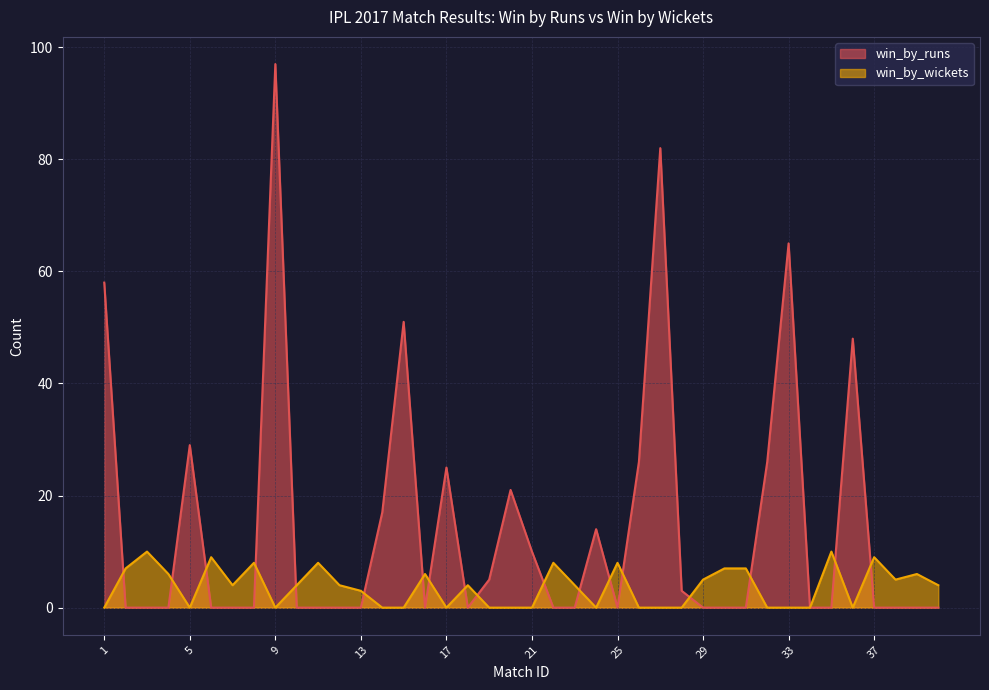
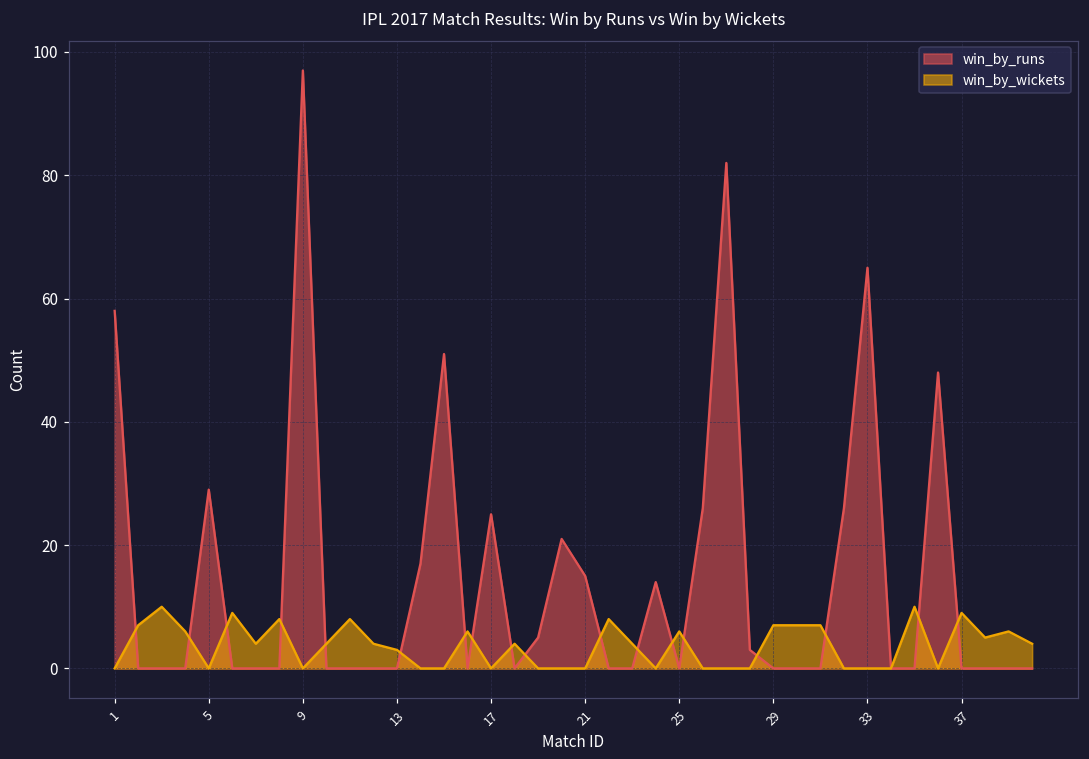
  {
    "win_by_runs": {
      "1": 58,
      "5": 29,
      "9": 97,
      "13": 0,
      "17": 25,
-     "21": 10,
+     "21": 15,
      "25": 0,
      "29": 0,
      "33": 65,
      "37": 0
    },
    "win_by_wickets": {
      "1": 0,
      "5": 0,
      "9": 0,
      "13": 3,
      "17": 0,
      "21": 0,
-     "25": 8,
-     "29": 5,
+     "25": 6,
+     "29": 7,
      "33": 0,
      "37": 9
    }
  }
